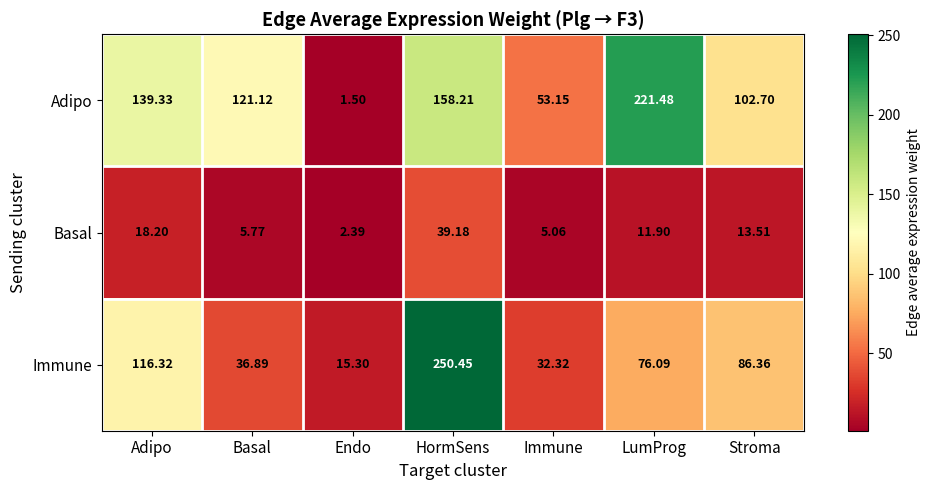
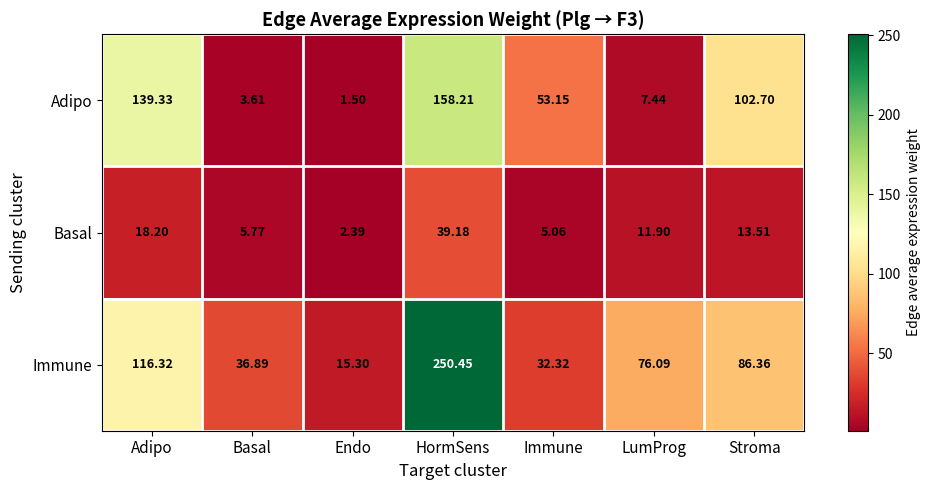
  {
    "Adipo": {
      "Adipo": 139.33,
-     "Basal": 121.12,
+     "Basal": 3.61,
      "Endo": 1.50,
      "HormSens": 158.21,
      "Immune": 53.15,
-     "LumProg": 221.48,
+     "LumProg": 7.44,
      "Stroma": 102.70
    },
    "Basal": {
      "Adipo": 18.20,
      "Basal": 5.77,
      "Endo": 2.39,
      "HormSens": 39.18,
      "Immune": 5.06,
      "LumProg": 11.90,
      "Stroma": 13.51
    },
    "Immune": {
      "Adipo": 116.32,
      "Basal": 36.89,
      "Endo": 15.30,
      "HormSens": 250.45,
      "Immune": 32.32,
      "LumProg": 76.09,
      "Stroma": 86.36
    }
  }
